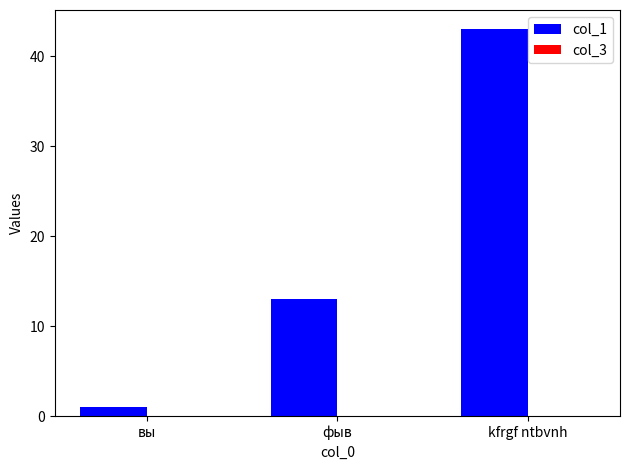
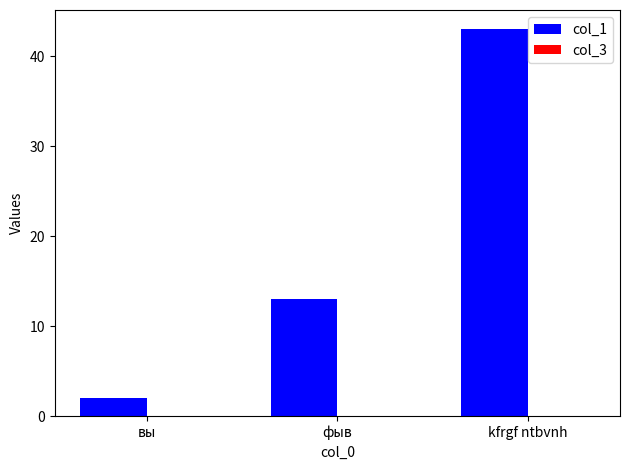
  {
    "col_1": {
-     "вы": 1,
+     "вы": 2,
      "фыв": 13,
      "kfrgf ntbvnh": 43
    },
    "col_3": {
      "вы": 0,
      "фыв": 0,
      "kfrgf ntbvnh": 0
    }
  }
